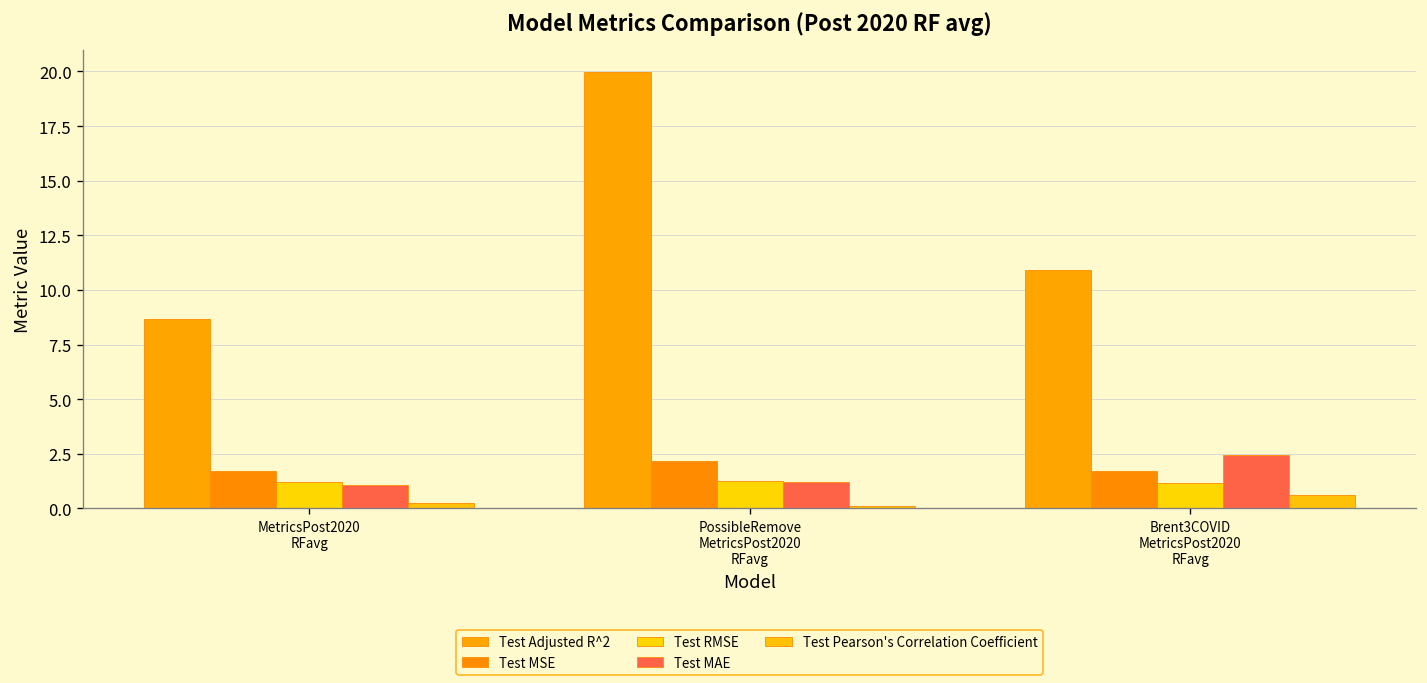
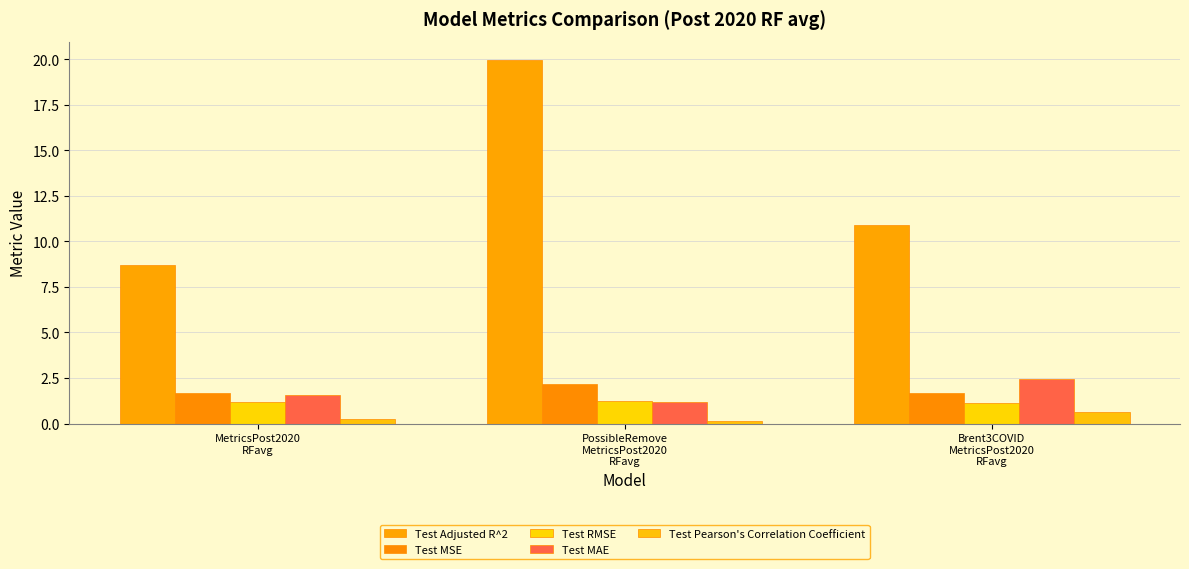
  {
    "Test MAE": {
-     "MetricsPost2020 RFavg": 1.1,
+     "MetricsPost2020 RFavg": 1.5,
      "PossibleRemove MetricsPost2020 RFavg": 1.2,
      "Brent3COVID MetricsPost2020 RFavg": 2.4
    }
  }
